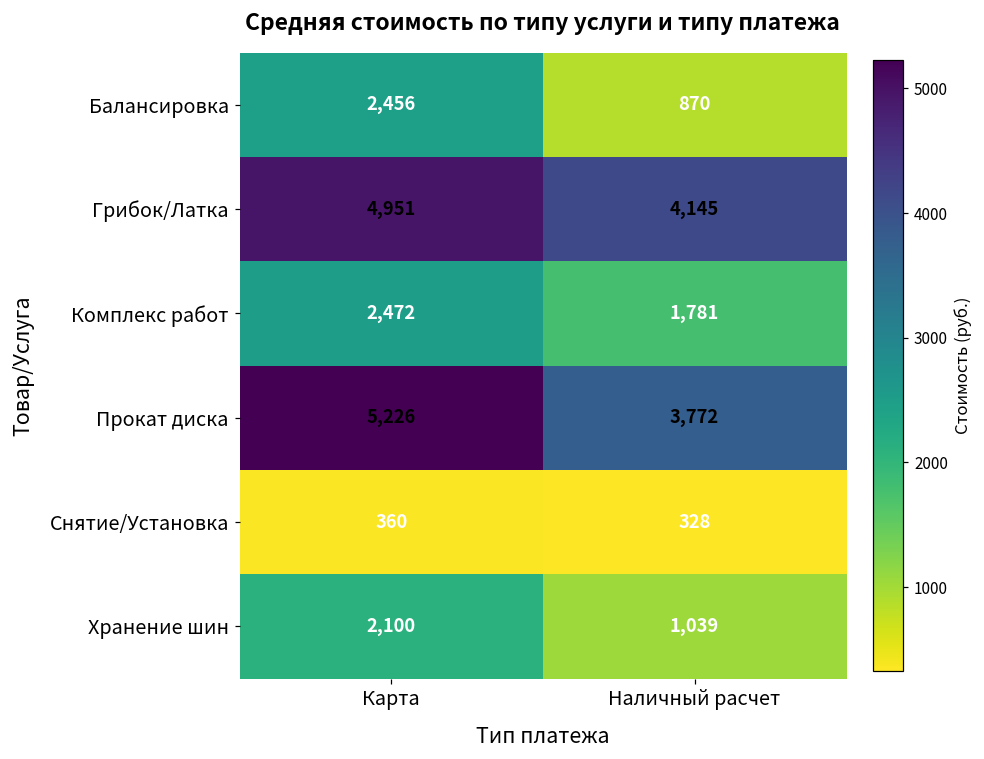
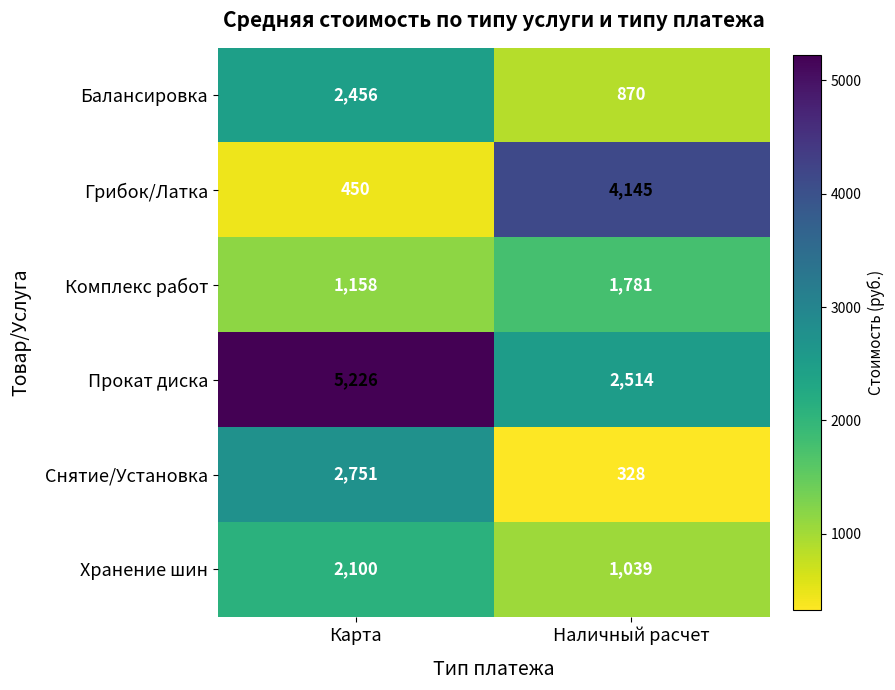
  {
    "Балансировка": {
      "Карта": "2,456",
      "Наличный расчет": "870"
    },
    "Грибок/Латка": {
-     "Карта": "4,951",
+     "Карта": "450",
      "Наличный расчет": "4,145"
    },
    "Комплекс работ": {
-     "Карта": "2,472",
+     "Карта": "1,158",
      "Наличный расчет": "1,781"
    },
    "Прокат диска": {
      "Карта": "5,226",
-     "Наличный расчет": "3,772"
+     "Наличный расчет": "2,514"
    },
    "Снятие/Установка": {
-     "Карта": "360",
+     "Карта": "2,751",
      "Наличный расчет": "328"
    },
    "Хранение шин": {
      "Карта": "2,100",
      "Наличный расчет": "1,039"
    }
  }
